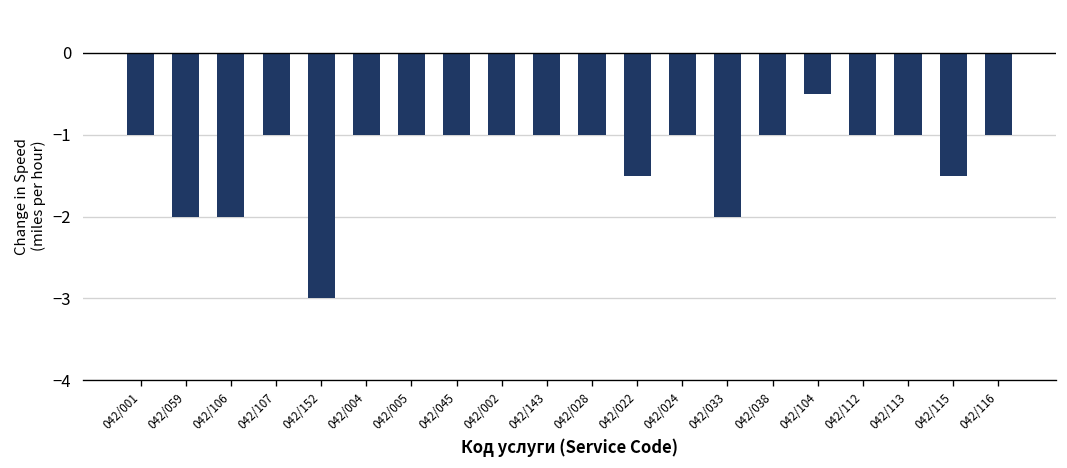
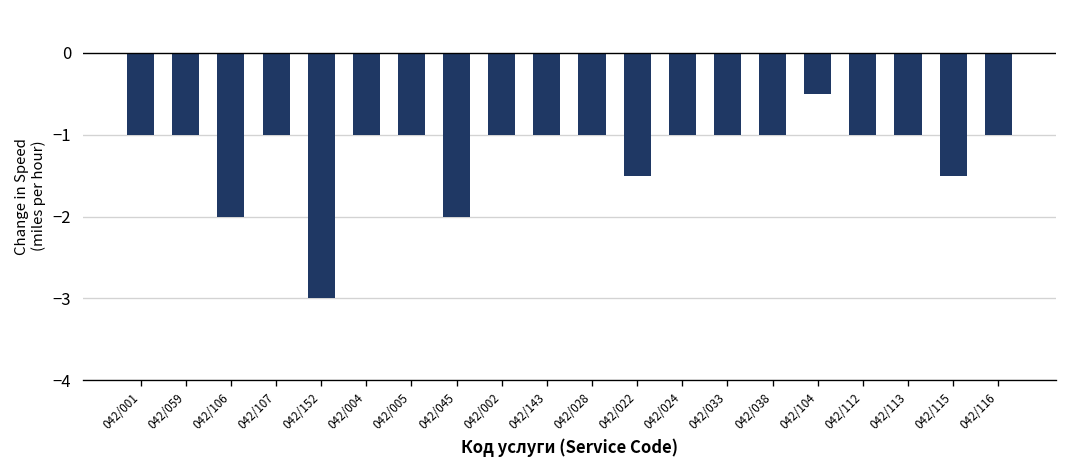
  {
    "042/001": -1,
-   "042/059": -2,
+   "042/059": -1,
    "042/106": -2,
    "042/107": -1,
    "042/152": -3,
    "042/004": -1,
    "042/005": -1,
-   "042/045": -1,
+   "042/045": -2,
    "042/002": -1,
    "042/143": -1,
    "042/028": -1,
    "042/022": -1.5,
    "042/024": -1,
-   "042/033": -2,
+   "042/033": -1,
    "042/038": -1,
    "042/104": -0.5,
    "042/112": -1,
    "042/113": -1,
    "042/115": -1.5,
    "042/116": -1
  }
